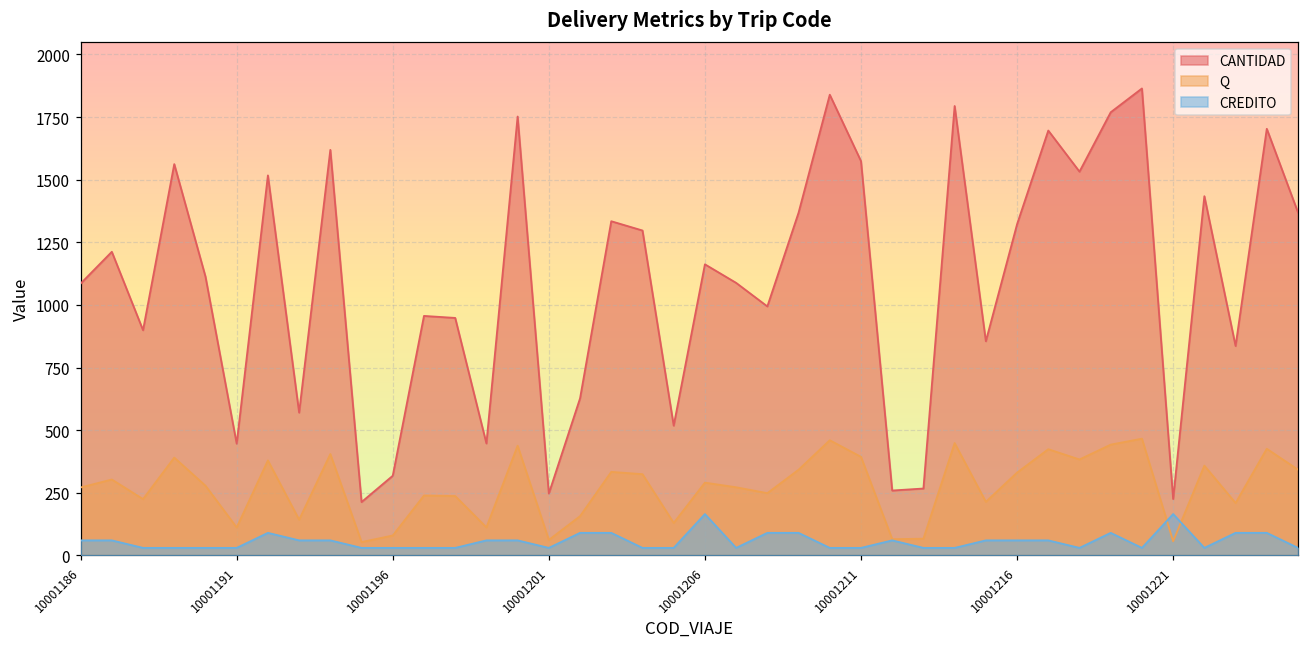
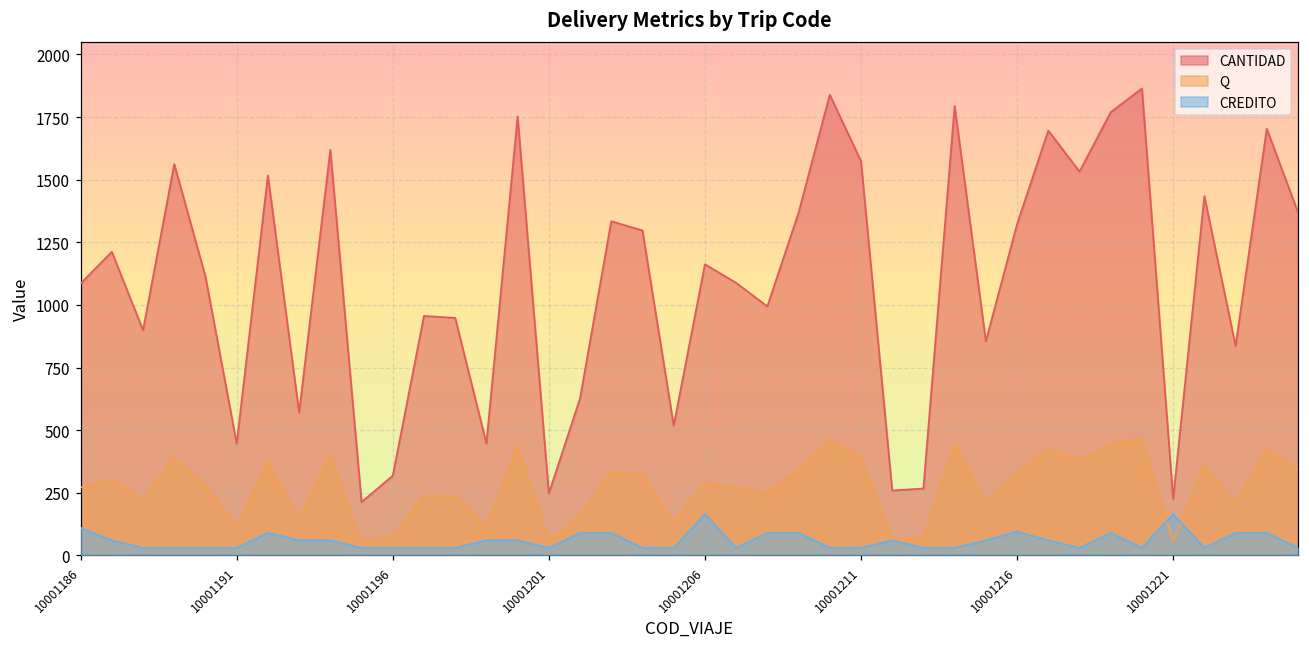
  {
    "CREDITO": {
-     "10001186": 60,
+     "10001186": 110,
      "10001191": 30,
      "10001196": 30,
      "10001201": 30,
      "10001206": 170,
      "10001211": 30,
-     "10001216": 60,
+     "10001216": 100,
      "10001221": 170
    }
  }
